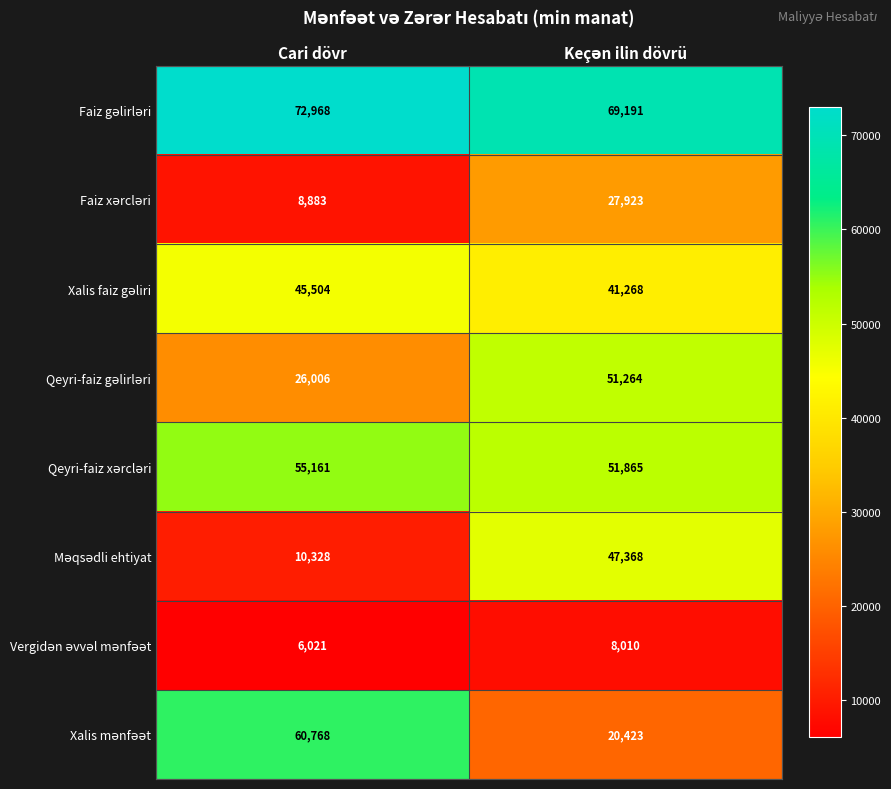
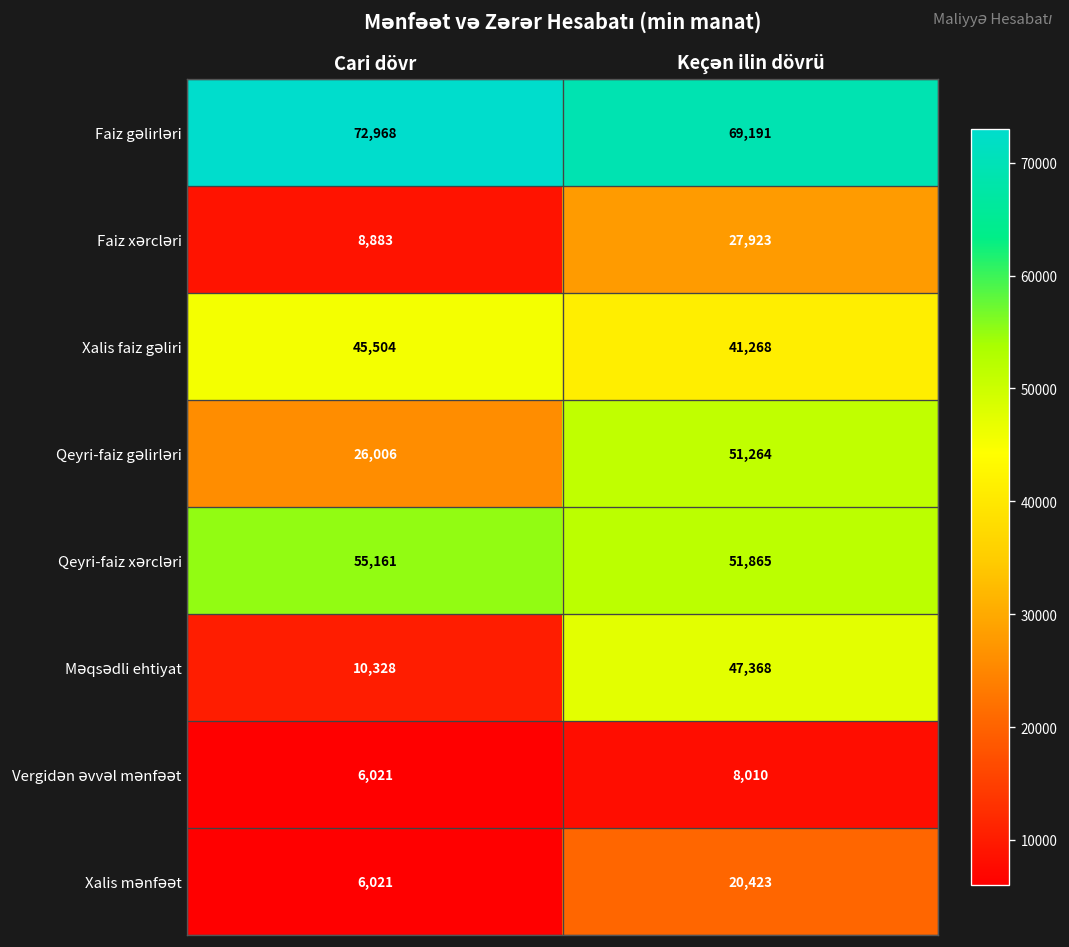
  {
    "Faiz gəlirləri": {
      "Cari dövr": "72,968",
      "Keçən ilin dövrü": "69,191"
    },
    "Faiz xərcləri": {
      "Cari dövr": "8,883",
      "Keçən ilin dövrü": "27,923"
    },
    "Xalis faiz gəliri": {
      "Cari dövr": "45,504",
      "Keçən ilin dövrü": "41,268"
    },
    "Qeyri-faiz gəlirləri": {
      "Cari dövr": "26,006",
      "Keçən ilin dövrü": "51,264"
    },
    "Qeyri-faiz xərcləri": {
      "Cari dövr": "55,161",
      "Keçən ilin dövrü": "51,865"
    },
    "Məqsədli ehtiyat": {
      "Cari dövr": "10,328",
      "Keçən ilin dövrü": "47,368"
    },
    "Vergidən əvvəl mənfəət": {
      "Cari dövr": "6,021",
      "Keçən ilin dövrü": "8,010"
    },
    "Xalis mənfəət": {
-     "Cari dövr": "60,768",
+     "Cari dövr": "6,021",
      "Keçən ilin dövrü": "20,423"
    }
  }
